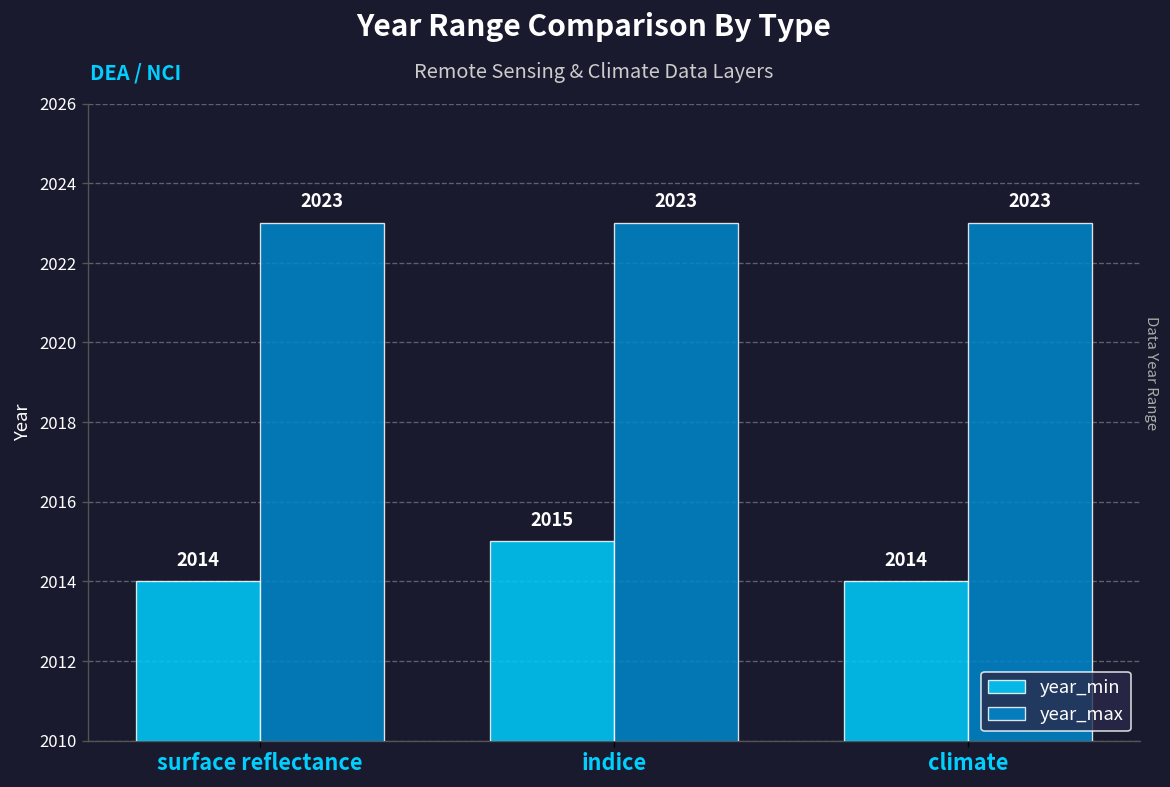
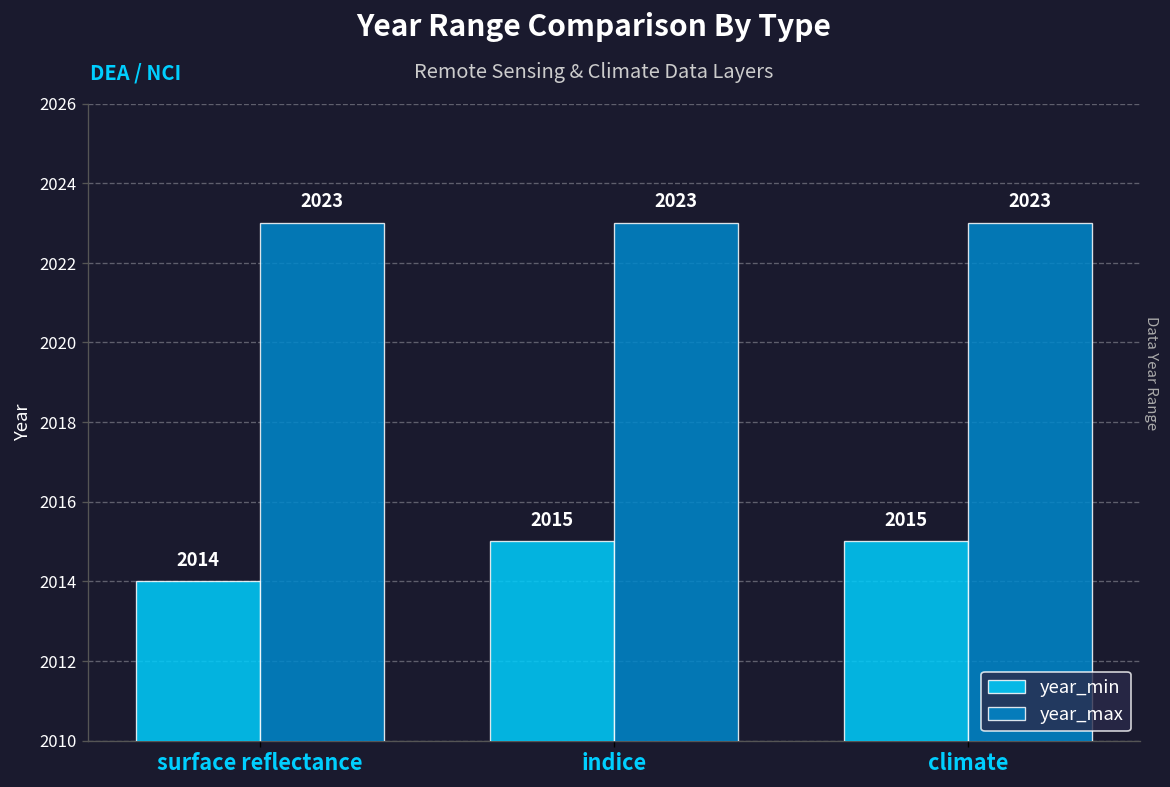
  {
    "year_min": {
      "surface reflectance": 2014,
      "indice": 2015,
-     "climate": 2014
+     "climate": 2015
    },
    "year_max": {
      "surface reflectance": 2023,
      "indice": 2023,
      "climate": 2023
    }
  }
